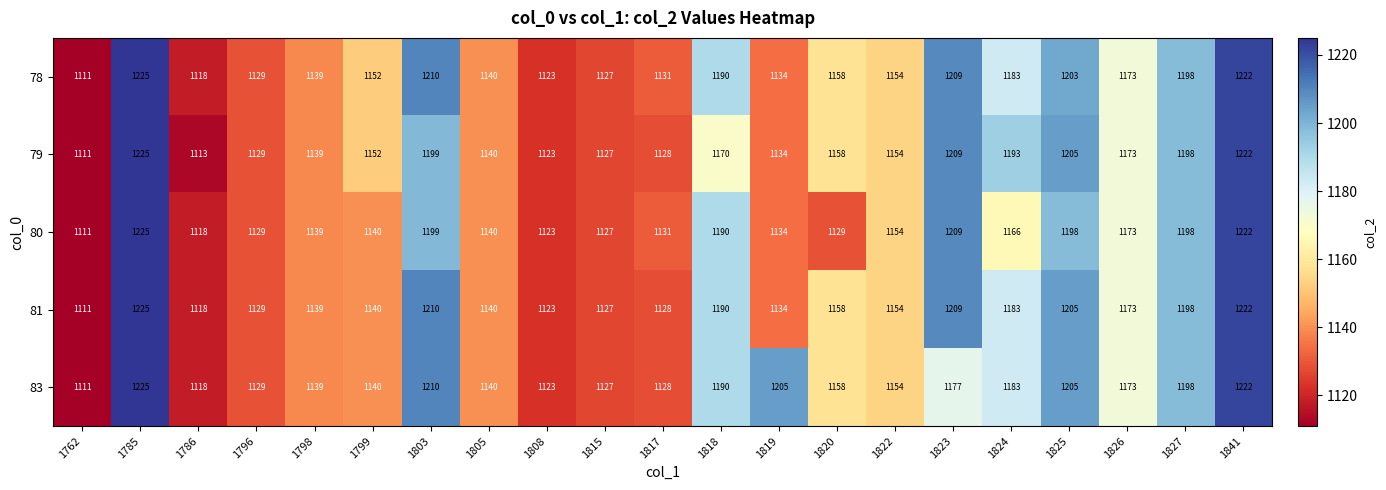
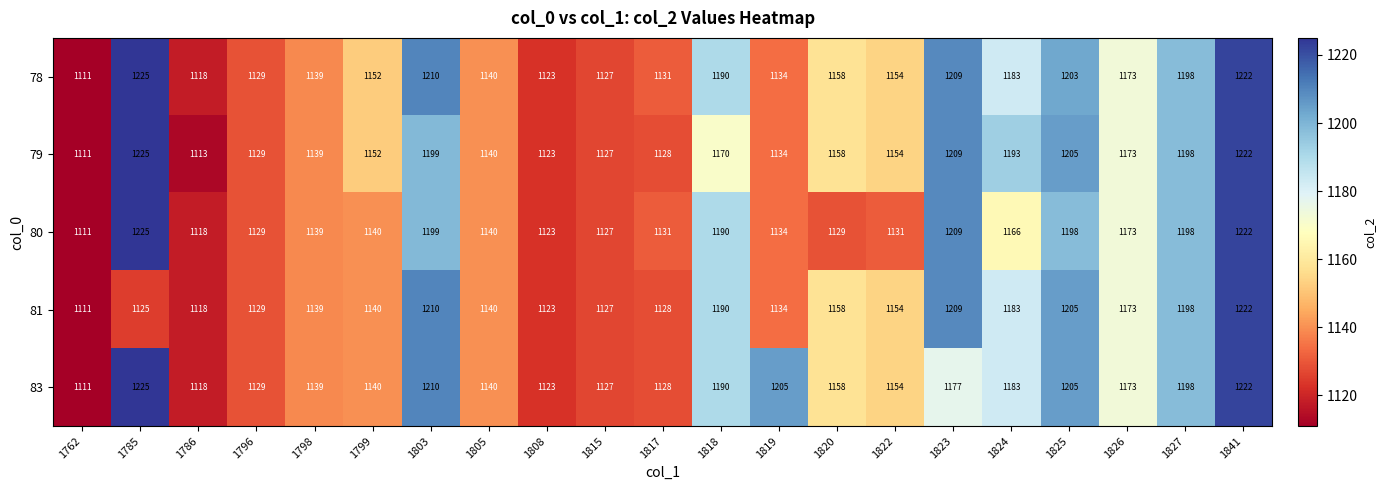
  {
    "78": {
      "1762": 1111,
      "1785": 1225,
      "1786": 1118,
      "1796": 1129,
      "1798": 1139,
      "1799": 1152,
      "1803": 1210,
      "1805": 1140,
      "1808": 1123,
      "1815": 1127,
      "1817": 1131,
      "1818": 1190,
      "1819": 1134,
      "1820": 1158,
      "1822": 1154,
      "1823": 1209,
      "1824": 1183,
      "1825": 1203,
      "1826": 1173,
      "1827": 1198,
      "1841": 1222
    },
    "79": {
      "1762": 1111,
      "1785": 1225,
      "1786": 1113,
      "1796": 1129,
      "1798": 1139,
      "1799": 1152,
      "1803": 1199,
      "1805": 1140,
      "1808": 1123,
      "1815": 1127,
      "1817": 1128,
      "1818": 1170,
      "1819": 1134,
      "1820": 1158,
      "1822": 1154,
      "1823": 1209,
      "1824": 1193,
      "1825": 1205,
      "1826": 1173,
      "1827": 1198,
      "1841": 1222
    },
    "80": {
      "1762": 1111,
      "1785": 1225,
      "1786": 1118,
      "1796": 1129,
      "1798": 1139,
      "1799": 1140,
      "1803": 1199,
      "1805": 1140,
      "1808": 1123,
      "1815": 1127,
      "1817": 1131,
      "1818": 1190,
      "1819": 1134,
      "1820": 1129,
-     "1822": 1154,
+     "1822": 1131,
      "1823": 1209,
      "1824": 1166,
      "1825": 1198,
      "1826": 1173,
      "1827": 1198,
      "1841": 1222
    },
    "81": {
      "1762": 1111,
-     "1785": 1225,
+     "1785": 1125,
      "1786": 1118,
      "1796": 1129,
      "1798": 1139,
      "1799": 1140,
      "1803": 1210,
      "1805": 1140,
      "1808": 1123,
      "1815": 1127,
      "1817": 1128,
      "1818": 1190,
      "1819": 1134,
      "1820": 1158,
      "1822": 1154,
      "1823": 1209,
      "1824": 1183,
      "1825": 1205,
      "1826": 1173,
      "1827": 1198,
      "1841": 1222
    },
    "83": {
      "1762": 1111,
      "1785": 1225,
      "1786": 1118,
      "1796": 1129,
      "1798": 1139,
      "1799": 1140,
      "1803": 1210,
      "1805": 1140,
      "1808": 1123,
      "1815": 1127,
      "1817": 1128,
      "1818": 1190,
      "1819": 1205,
      "1820": 1158,
      "1822": 1154,
      "1823": 1177,
      "1824": 1183,
      "1825": 1205,
      "1826": 1173,
      "1827": 1198,
      "1841": 1222
    }
  }
